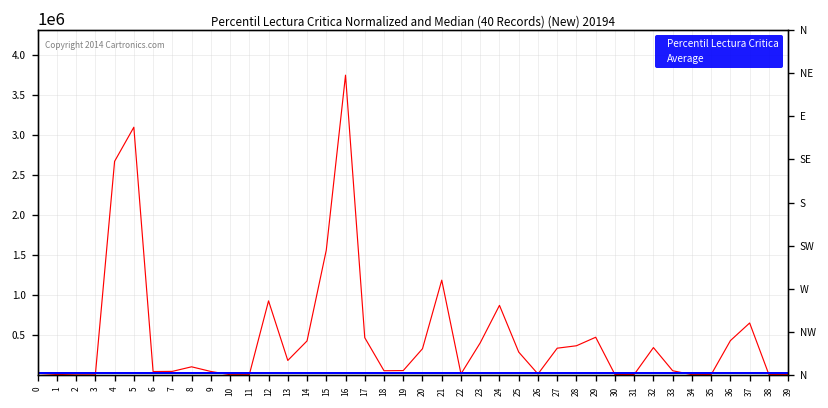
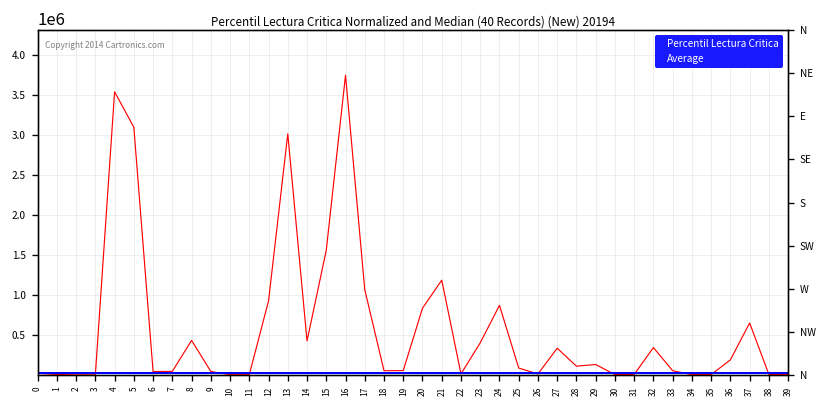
  {
    "Percentil Lectura Critica": {
-     "4": 2700000,
+     "4": 3500000,
      "5": 3100000,
-     "8": 100000,
+     "8": 400000,
      "12": 900000,
-     "13": 200000,
+     "13": 3000000,
      "14": 400000,
      "15": 1600000,
      "16": 3700000,
-     "17": 500000,
-     "20": 300000,
+     "17": 1100000,
+     "20": 800000,
      "21": 1200000,
      "23": 400000,
      "24": 900000,
-     "25": 300000,
+     "25": 100000,
      "27": 300000,
-     "28": 400000,
-     "29": 500000,
+     "28": 100000,
+     "29": 100000,
      "32": 300000,
-     "36": 400000,
+     "36": 200000,
      "37": 600000
    },
    "Average": {
      "4": 0,
      "5": 0,
      "8": 0,
      "12": 0,
      "13": 0,
      "14": 0,
      "15": 0,
      "16": 0,
      "17": 0,
      "20": 0,
      "21": 0,
      "23": 0,
      "24": 0,
      "25": 0,
      "27": 0,
      "28": 0,
      "29": 0,
      "32": 0,
      "36": 0,
      "37": 0
    }
  }
